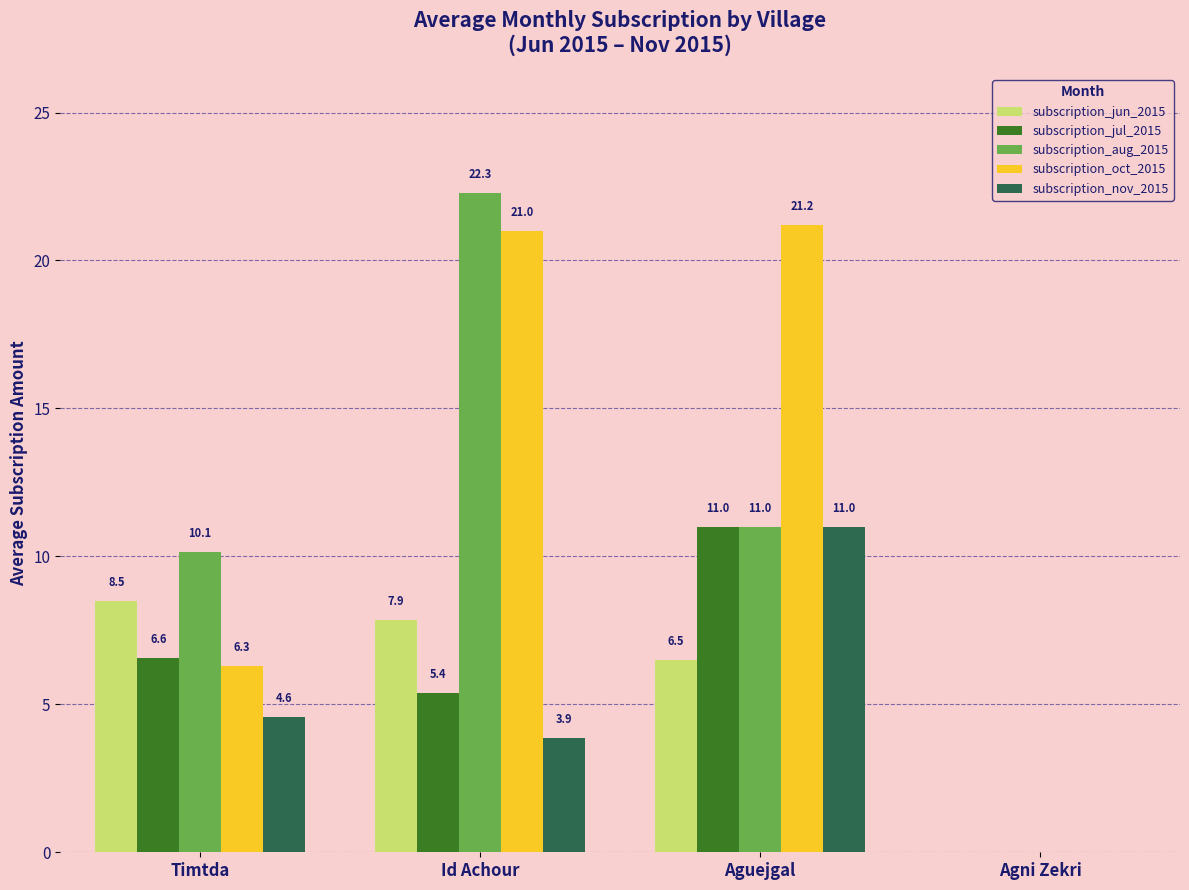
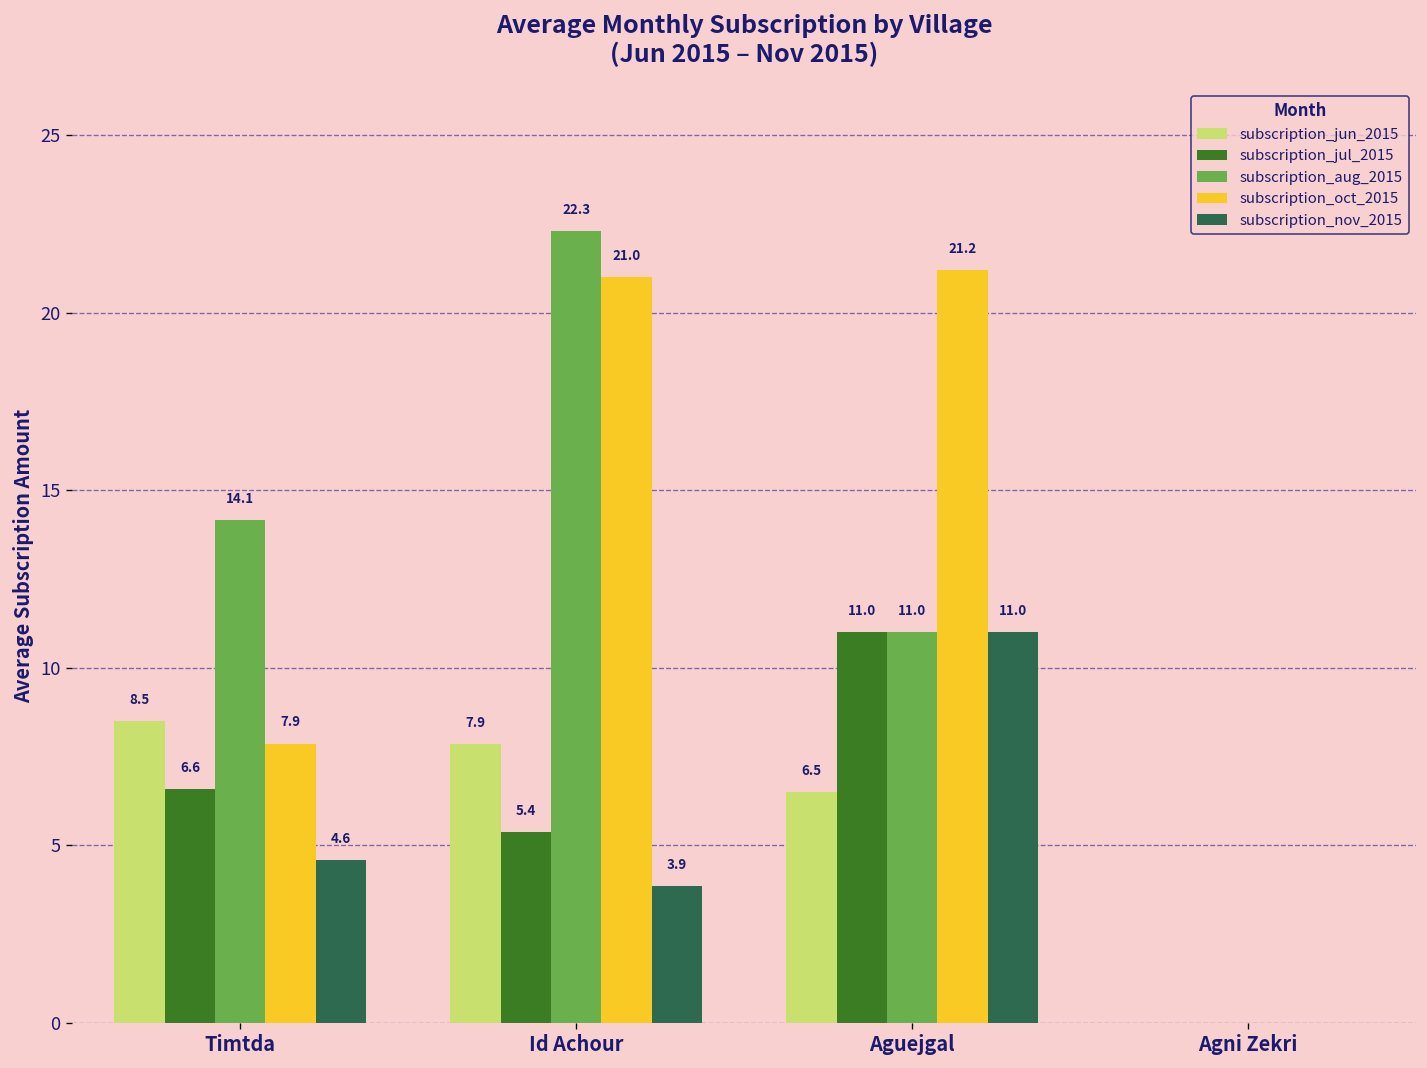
  {
    "subscription_jun_2015": {
      "Timtda": 8.5,
      "Id Achour": 7.9,
      "Aguejgal": 6.5
    },
    "subscription_aug_2015": {
-     "Timtda": 10.1,
+     "Timtda": 14.1,
      "Id Achour": 22.3,
      "Aguejgal": 11.0
    },
    "subscription_oct_2015": {
-     "Timtda": 6.3,
+     "Timtda": 7.9,
      "Id Achour": 21.0,
      "Aguejgal": 21.2
    }
  }
